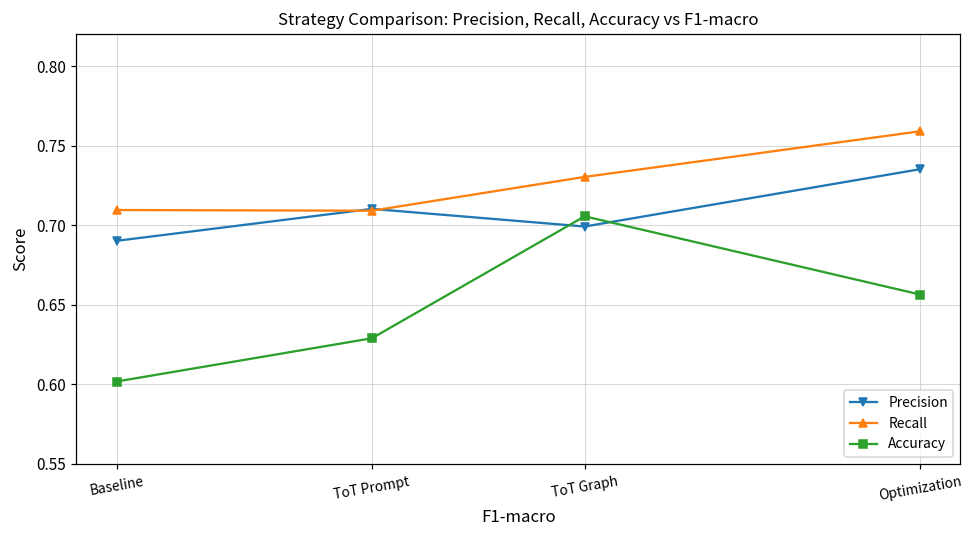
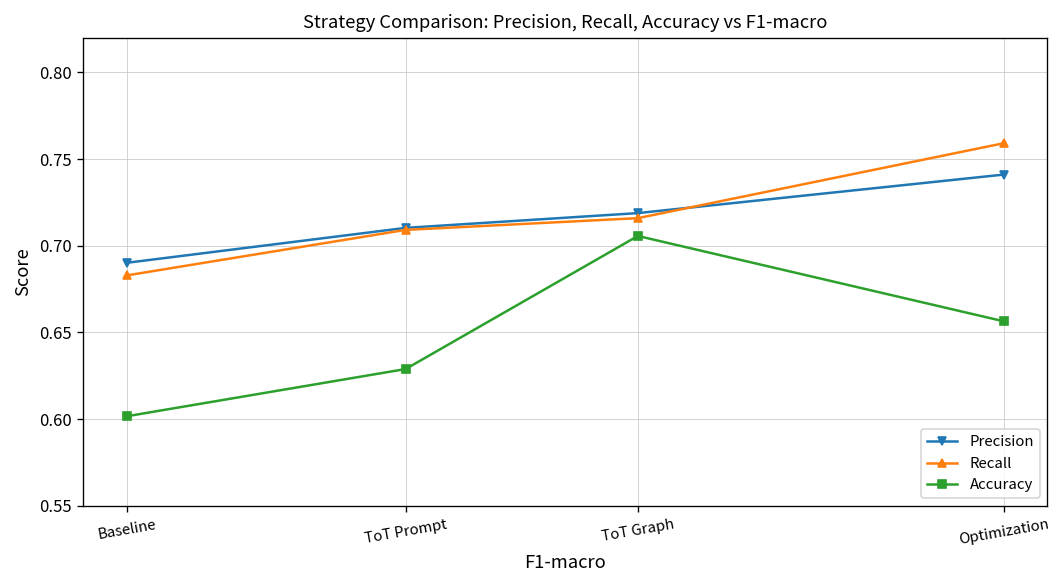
  {
    "Precision": {
      "Baseline": 0.690,
-     "ToT Graph": 0.699,
-     "Optimization": 0.735
+     "ToT Graph": 0.719,
+     "Optimization": 0.741
    },
    "Recall": {
-     "Baseline": 0.710,
-     "ToT Graph": 0.730,
+     "Baseline": 0.683,
+     "ToT Graph": 0.716,
      "Optimization": 0.759
    },
    "Accuracy": {
      "Baseline": 0.602,
      "ToT Prompt": 0.629,
      "ToT Graph": 0.706,
      "Optimization": 0.656
    }
  }
